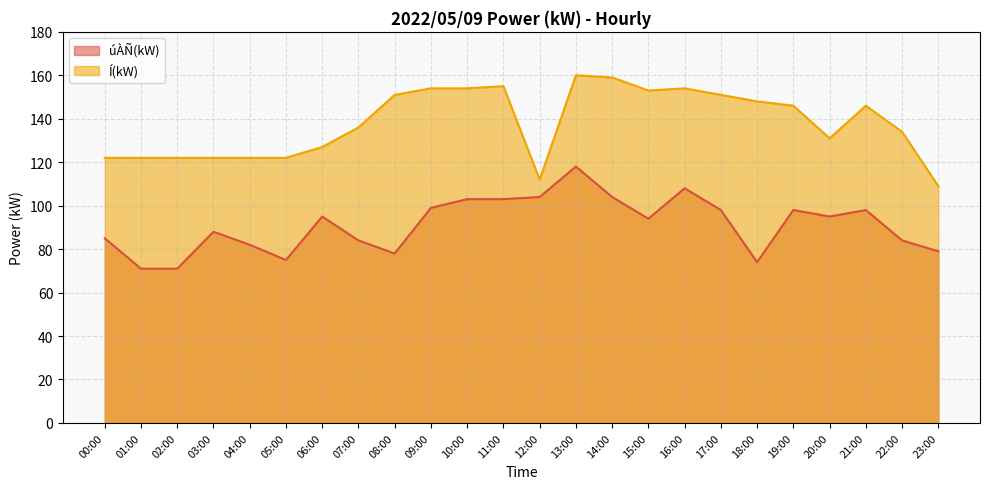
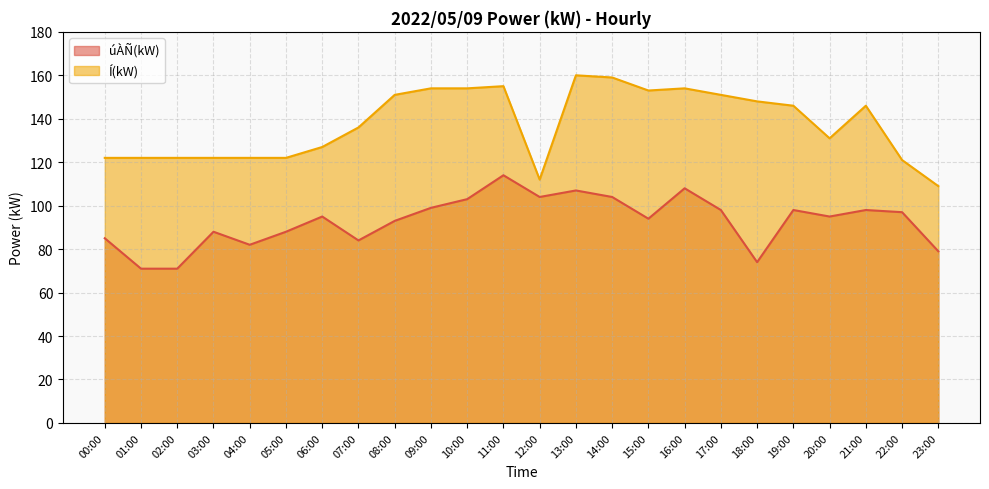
  {
    "úÀÑ(kW)": {
      "00:00": 85,
      "01:00": 71,
      "02:00": 71,
      "03:00": 88,
      "04:00": 82,
-     "05:00": 75,
+     "05:00": 88,
      "06:00": 95,
      "07:00": 84,
-     "08:00": 78,
+     "08:00": 93,
      "09:00": 99,
      "10:00": 103,
-     "11:00": 103,
+     "11:00": 114,
      "12:00": 104,
-     "13:00": 118,
+     "13:00": 107,
      "14:00": 104,
      "15:00": 94,
      "16:00": 108,
      "17:00": 98,
      "18:00": 74,
      "19:00": 98,
      "20:00": 95,
      "21:00": 98,
-     "22:00": 84,
+     "22:00": 97,
      "23:00": 79
    },
    "Í(kW)": {
      "00:00": 122,
      "01:00": 122,
      "02:00": 122,
      "03:00": 122,
      "04:00": 122,
      "05:00": 122,
      "06:00": 127,
      "07:00": 136,
      "08:00": 151,
      "09:00": 154,
      "10:00": 154,
      "11:00": 155,
      "12:00": 112,
      "13:00": 160,
      "14:00": 159,
      "15:00": 153,
      "16:00": 154,
      "17:00": 151,
      "18:00": 148,
      "19:00": 146,
      "20:00": 131,
      "21:00": 146,
-     "22:00": 134,
+     "22:00": 121,
      "23:00": 109
    }
  }
